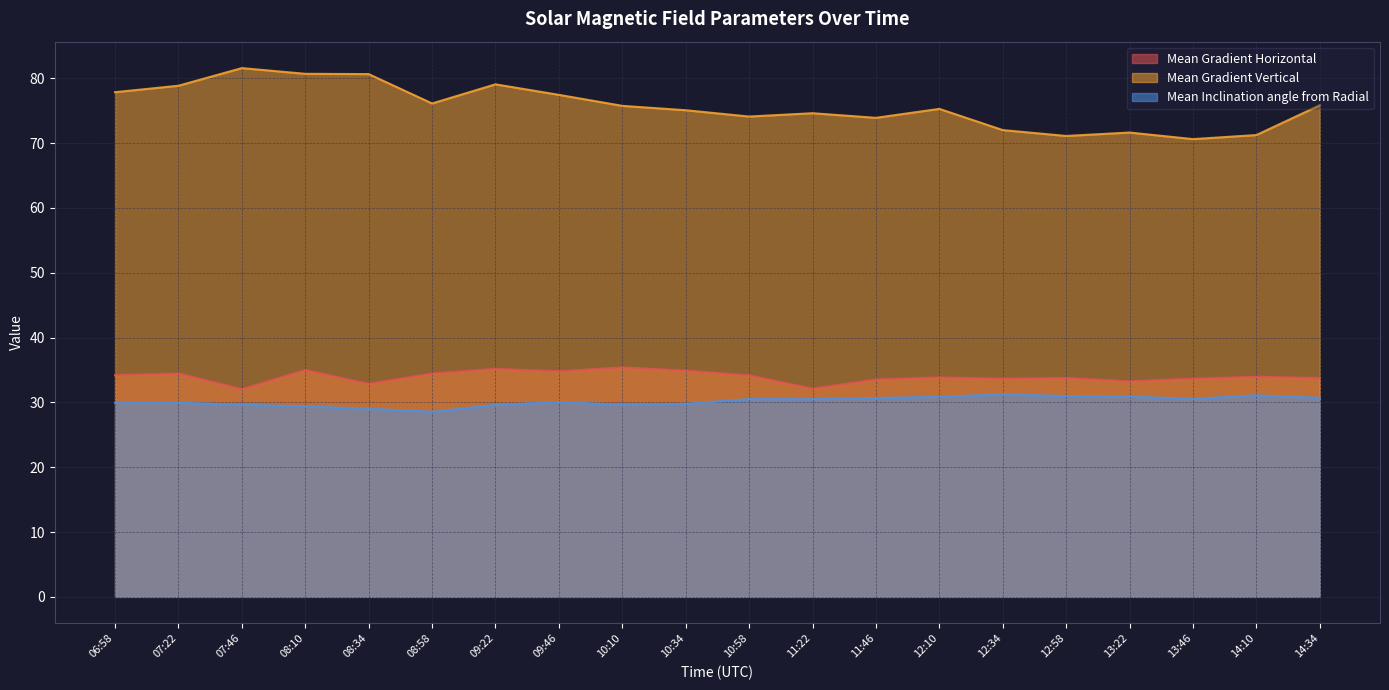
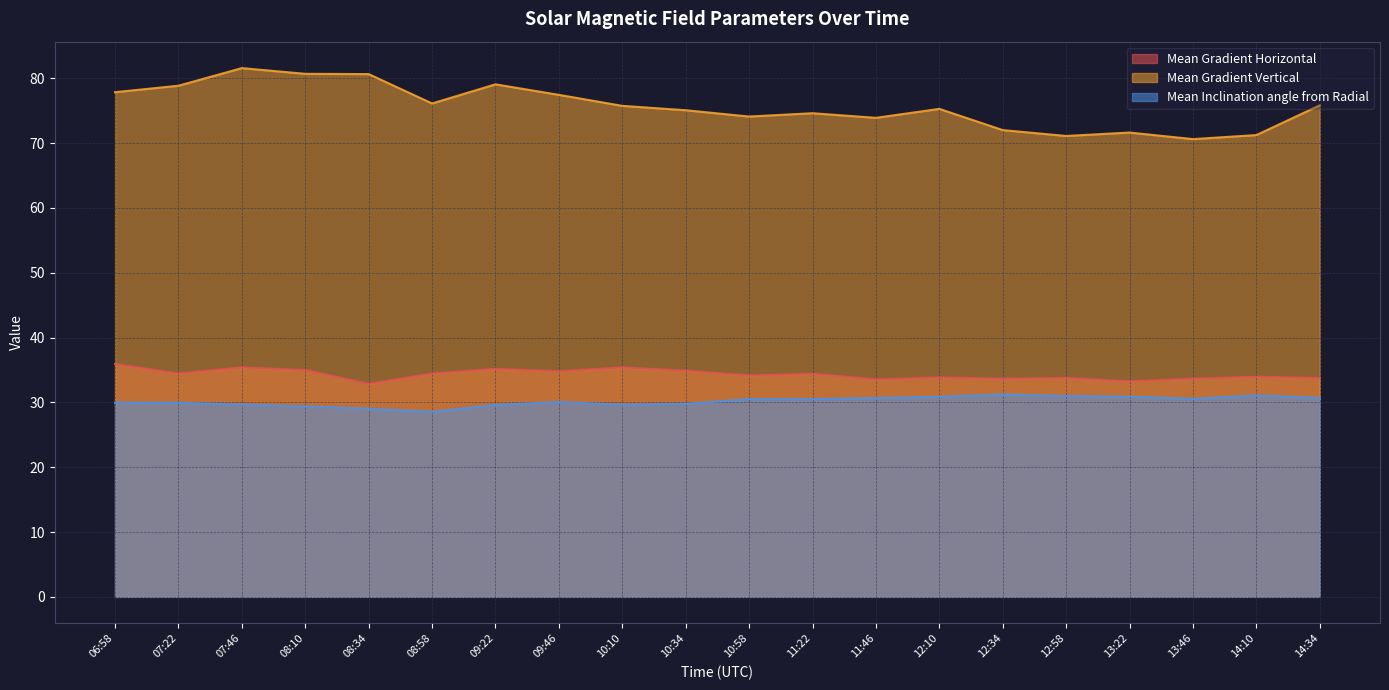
  {
    "Mean Gradient Horizontal": {
-     "06:58": 34,
+     "06:58": 36,
      "07:22": 34,
-     "07:46": 32,
+     "07:46": 35,
      "08:10": 35,
      "08:34": 33,
      "08:58": 34,
      "09:22": 35,
      "09:46": 35,
      "10:10": 35,
      "10:34": 35,
      "10:58": 34,
-     "11:22": 32,
+     "11:22": 34,
      "11:46": 34,
      "12:10": 34,
      "12:34": 34,
      "12:58": 34,
      "13:22": 33,
      "13:46": 34,
      "14:10": 34,
      "14:34": 34
    },
    "Mean Gradient Vertical": {
      "06:58": 78,
      "07:22": 79,
      "07:46": 82,
      "08:10": 81,
      "08:34": 81,
      "08:58": 76,
      "09:22": 79,
      "09:46": 77,
      "10:10": 76,
      "10:34": 75,
      "10:58": 74,
      "11:22": 75,
      "11:46": 74,
      "12:10": 75,
      "12:34": 72,
      "12:58": 71,
      "13:22": 72,
      "13:46": 71,
      "14:10": 71
    },
    "Mean Inclination angle from Radial": {
      "06:58": 30,
      "07:22": 30,
      "07:46": 30,
      "08:10": 29,
      "08:34": 29,
      "08:58": 29,
      "09:22": 30,
      "09:46": 30,
      "10:10": 30,
      "10:34": 30,
      "10:58": 31,
      "11:22": 30,
      "11:46": 31,
      "12:10": 31,
      "12:34": 31,
      "12:58": 31,
      "13:22": 31,
      "13:46": 31,
      "14:10": 31,
      "14:34": 31
    }
  }
